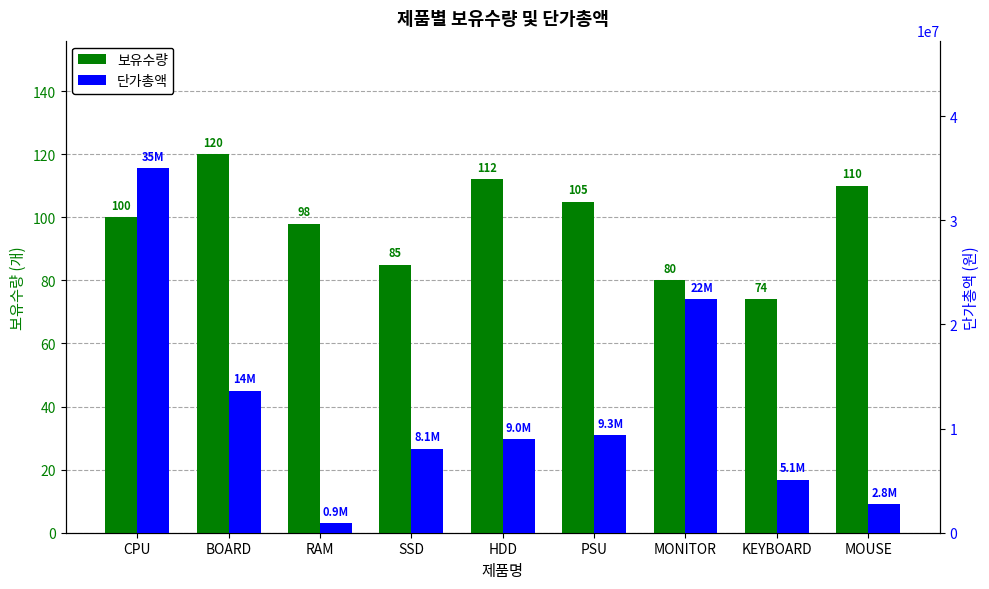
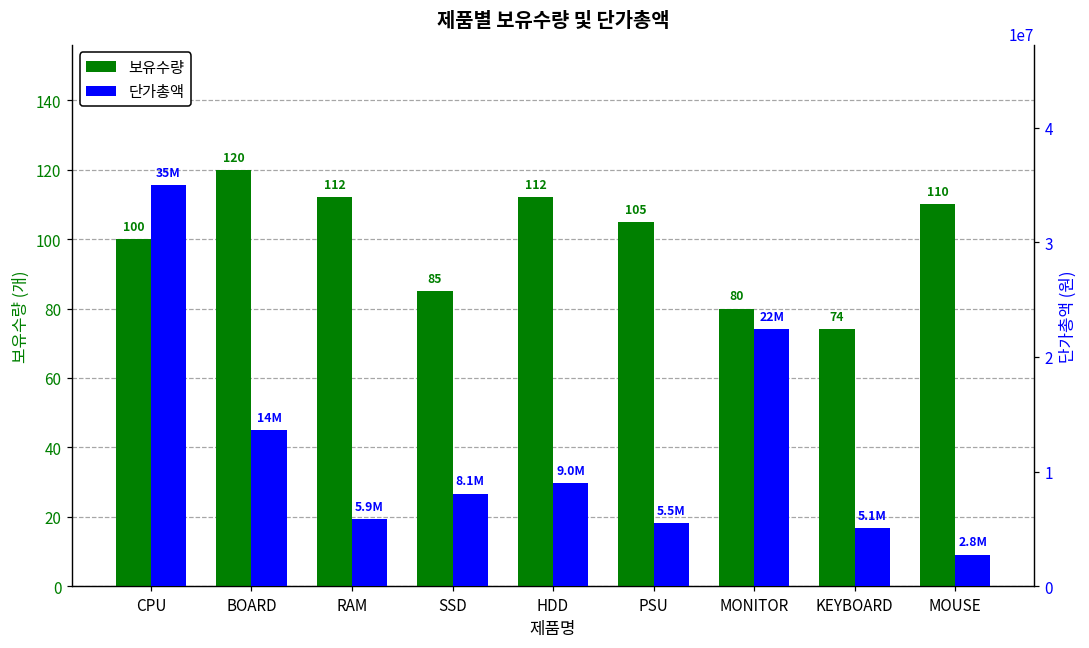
  {
    "보유수량": {
      "CPU": "100",
      "BOARD": "120",
-     "RAM": "98",
+     "RAM": "112",
      "SSD": "85",
      "HDD": "112",
      "PSU": "105",
      "MONITOR": "80",
      "KEYBOARD": "74",
      "MOUSE": "110"
    },
    "단가총액": {
      "CPU": "35M",
      "BOARD": "14M",
-     "RAM": "0.9M",
+     "RAM": "5.9M",
      "SSD": "8.1M",
      "HDD": "9.0M",
-     "PSU": "9.3M",
+     "PSU": "5.5M",
      "MONITOR": "22M",
      "KEYBOARD": "5.1M",
      "MOUSE": "2.8M"
    }
  }
